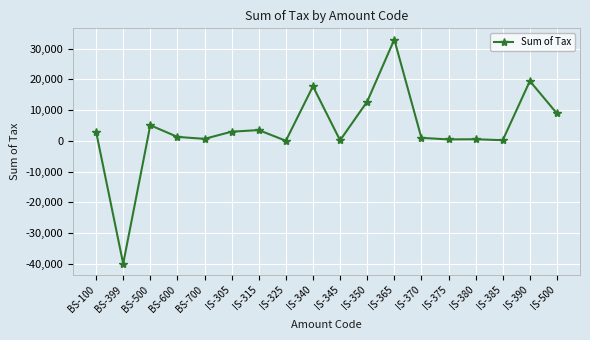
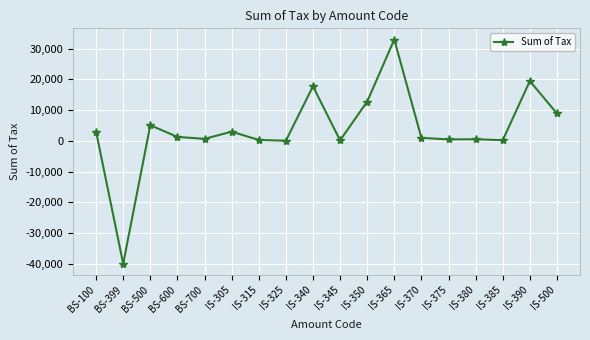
  {
    "BS-100": "3,000",
    "BS-399": "-40,000",
    "BS-500": "5,000",
    "BS-600": "1,000",
    "BS-700": "1,000",
    "IS-305": "3,000",
-   "IS-315": "4,000",
+   "IS-315": "0",
    "IS-325": "0",
    "IS-340": "18,000",
    "IS-345": "0",
    "IS-350": "13,000",
    "IS-365": "33,000",
    "IS-370": "1,000",
    "IS-375": "0",
    "IS-380": "1,000",
    "IS-385": "0",
    "IS-390": "19,000",
    "IS-500": "9,000"
  }
